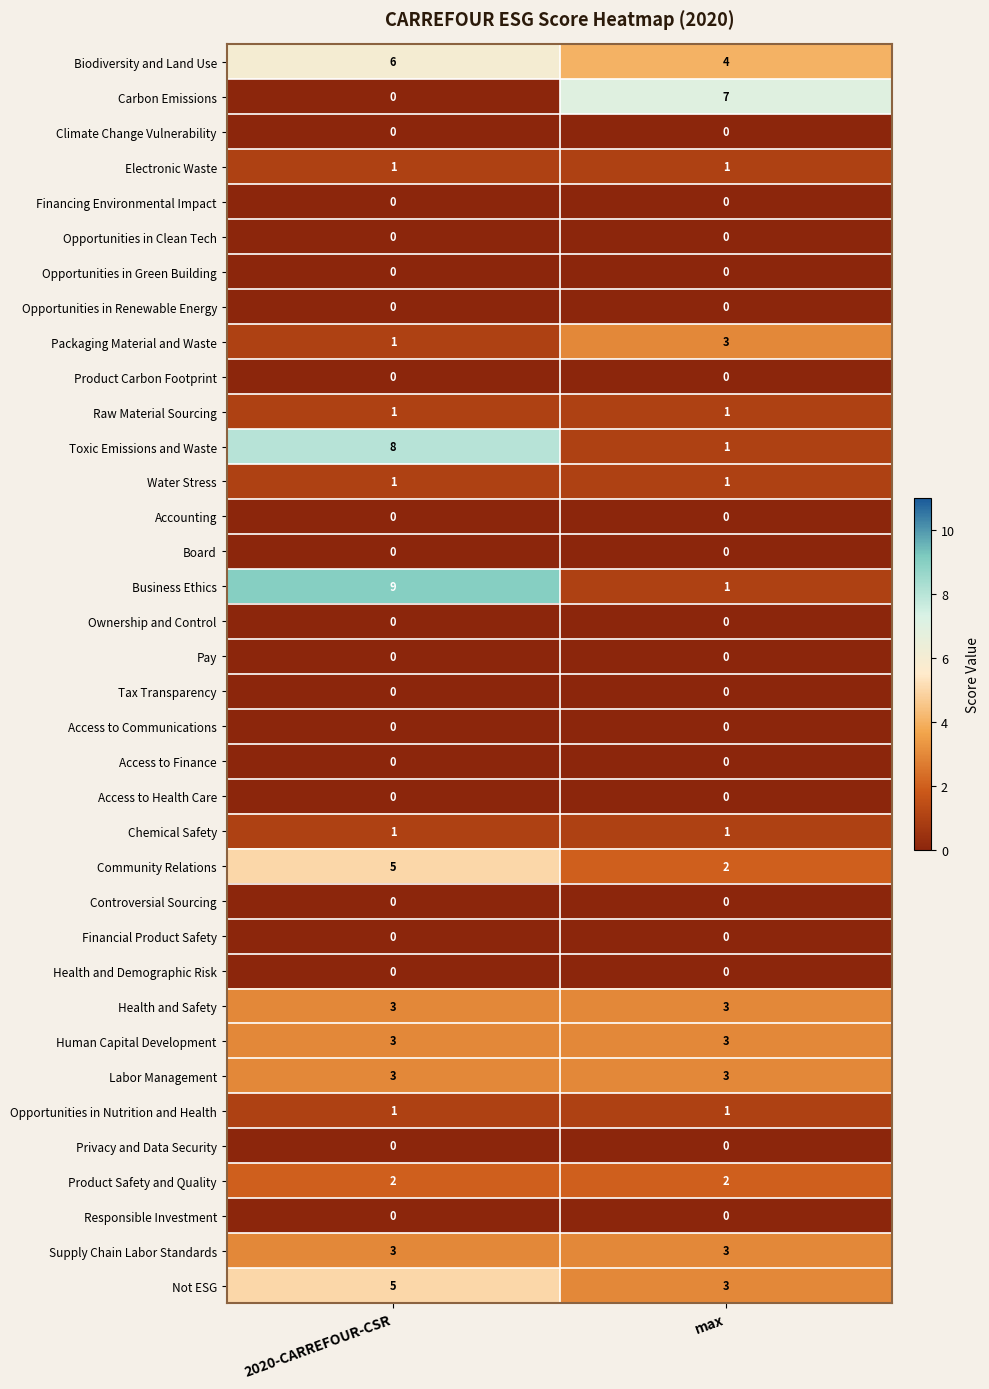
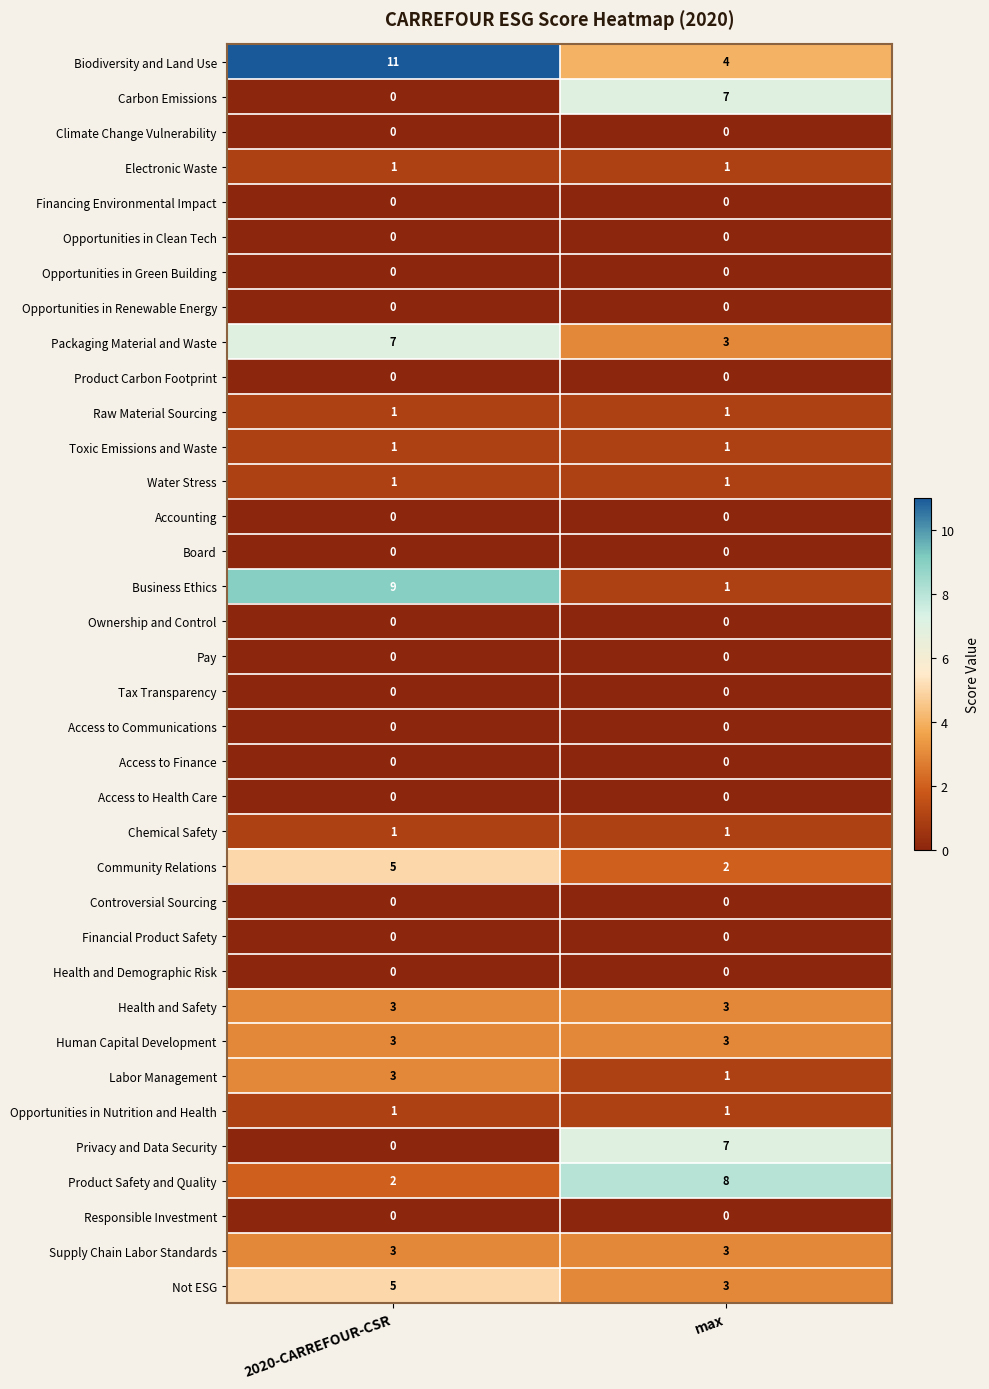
  {
    "Biodiversity and Land Use": {
-     "2020-CARREFOUR-CSR": 6,
+     "2020-CARREFOUR-CSR": 11,
      "max": 4
    },
    "Carbon Emissions": {
      "2020-CARREFOUR-CSR": 0,
      "max": 7
    },
    "Climate Change Vulnerability": {
      "2020-CARREFOUR-CSR": 0,
      "max": 0
    },
    "Electronic Waste": {
      "2020-CARREFOUR-CSR": 1,
      "max": 1
    },
    "Financing Environmental Impact": {
      "2020-CARREFOUR-CSR": 0,
      "max": 0
    },
    "Opportunities in Clean Tech": {
      "2020-CARREFOUR-CSR": 0,
      "max": 0
    },
    "Opportunities in Green Building": {
      "2020-CARREFOUR-CSR": 0,
      "max": 0
    },
    "Opportunities in Renewable Energy": {
      "2020-CARREFOUR-CSR": 0,
      "max": 0
    },
    "Packaging Material and Waste": {
-     "2020-CARREFOUR-CSR": 1,
+     "2020-CARREFOUR-CSR": 7,
      "max": 3
    },
    "Product Carbon Footprint": {
      "2020-CARREFOUR-CSR": 0,
      "max": 0
    },
    "Raw Material Sourcing": {
      "2020-CARREFOUR-CSR": 1,
      "max": 1
    },
    "Toxic Emissions and Waste": {
-     "2020-CARREFOUR-CSR": 8,
+     "2020-CARREFOUR-CSR": 1,
      "max": 1
    },
    "Water Stress": {
      "2020-CARREFOUR-CSR": 1,
      "max": 1
    },
    "Accounting": {
      "2020-CARREFOUR-CSR": 0,
      "max": 0
    },
    "Board": {
      "2020-CARREFOUR-CSR": 0,
      "max": 0
    },
    "Business Ethics": {
      "2020-CARREFOUR-CSR": 9,
      "max": 1
    },
    "Ownership and Control": {
      "2020-CARREFOUR-CSR": 0,
      "max": 0
    },
    "Pay": {
      "2020-CARREFOUR-CSR": 0,
      "max": 0
    },
    "Tax Transparency": {
      "2020-CARREFOUR-CSR": 0,
      "max": 0
    },
    "Access to Communications": {
      "2020-CARREFOUR-CSR": 0,
      "max": 0
    },
    "Access to Finance": {
      "2020-CARREFOUR-CSR": 0,
      "max": 0
    },
    "Access to Health Care": {
      "2020-CARREFOUR-CSR": 0,
      "max": 0
    },
    "Chemical Safety": {
      "2020-CARREFOUR-CSR": 1,
      "max": 1
    },
    "Community Relations": {
      "2020-CARREFOUR-CSR": 5,
      "max": 2
    },
    "Controversial Sourcing": {
      "2020-CARREFOUR-CSR": 0,
      "max": 0
    },
    "Financial Product Safety": {
      "2020-CARREFOUR-CSR": 0,
      "max": 0
    },
    "Health and Demographic Risk": {
      "2020-CARREFOUR-CSR": 0,
      "max": 0
    },
    "Health and Safety": {
      "2020-CARREFOUR-CSR": 3,
      "max": 3
    },
    "Human Capital Development": {
      "2020-CARREFOUR-CSR": 3,
      "max": 3
    },
    "Labor Management": {
      "2020-CARREFOUR-CSR": 3,
-     "max": 3
+     "max": 1
    },
    "Opportunities in Nutrition and Health": {
      "2020-CARREFOUR-CSR": 1,
      "max": 1
    },
    "Privacy and Data Security": {
      "2020-CARREFOUR-CSR": 0,
-     "max": 0
+     "max": 7
    },
    "Product Safety and Quality": {
      "2020-CARREFOUR-CSR": 2,
-     "max": 2
+     "max": 8
    },
    "Responsible Investment": {
      "2020-CARREFOUR-CSR": 0,
      "max": 0
    },
    "Supply Chain Labor Standards": {
      "2020-CARREFOUR-CSR": 3,
      "max": 3
    },
    "Not ESG": {
      "2020-CARREFOUR-CSR": 5,
      "max": 3
    }
  }
